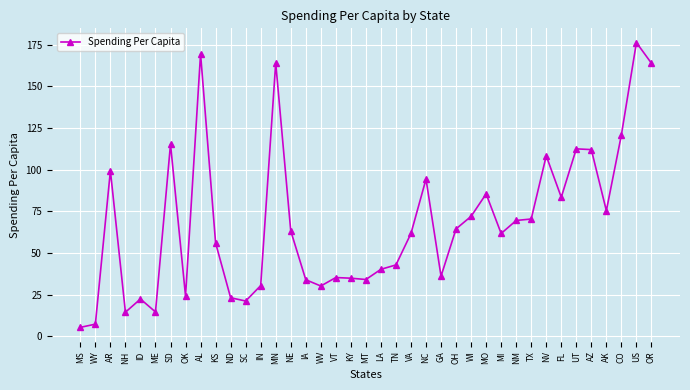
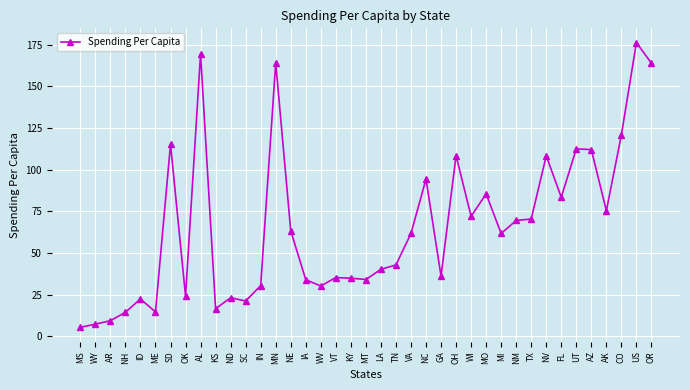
  {
    "MS": 5,
    "WY": 7,
-   "AR": 99,
+   "AR": 9,
    "NH": 14,
    "ID": 22,
    "ME": 15,
    "SD": 115,
    "OK": 24,
    "AL": 170,
-   "KS": 56,
+   "KS": 17,
    "ND": 23,
    "SC": 21,
    "IN": 30,
    "MN": 164,
    "NE": 63,
    "IA": 34,
    "WV": 30,
    "VT": 35,
    "KY": 35,
    "MT": 34,
    "LA": 40,
    "TN": 43,
    "VA": 62,
    "NC": 94,
    "GA": 36,
-   "OH": 64,
+   "OH": 108,
    "WI": 72,
    "MO": 85,
    "MI": 62,
    "NM": 70,
    "TX": 70,
    "NV": 108,
    "FL": 83,
    "UT": 113,
    "AZ": 112,
    "AK": 75,
    "CO": 121,
    "US": 176,
    "OR": 164
  }
